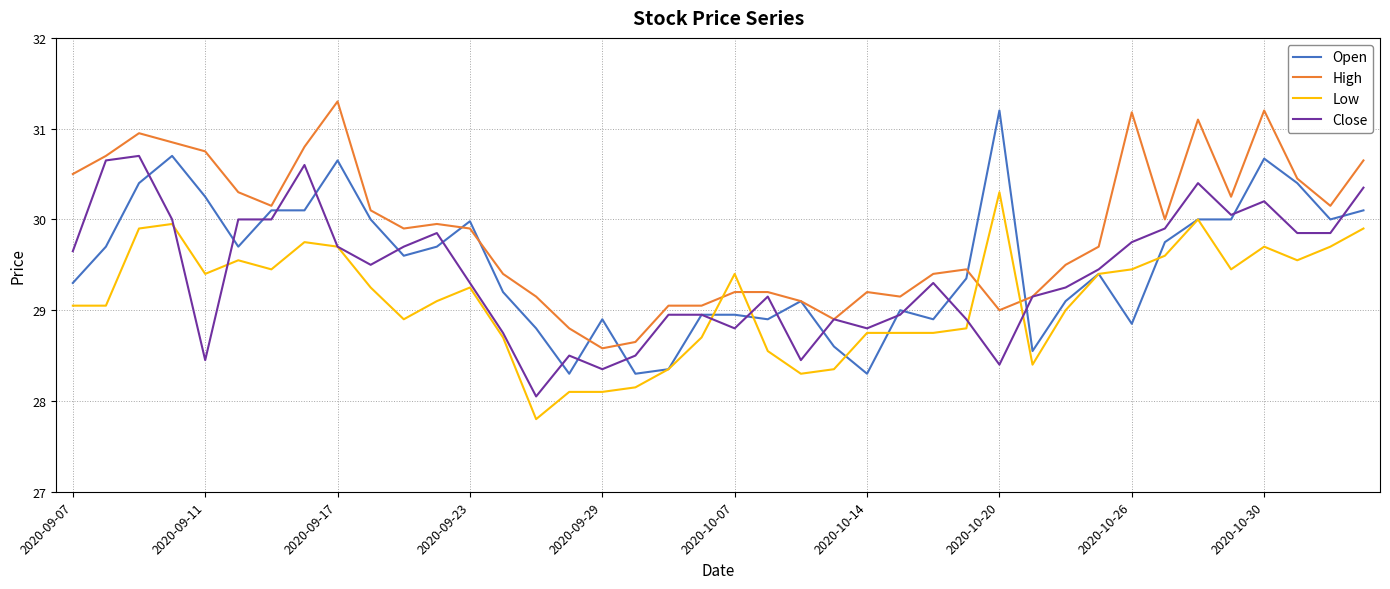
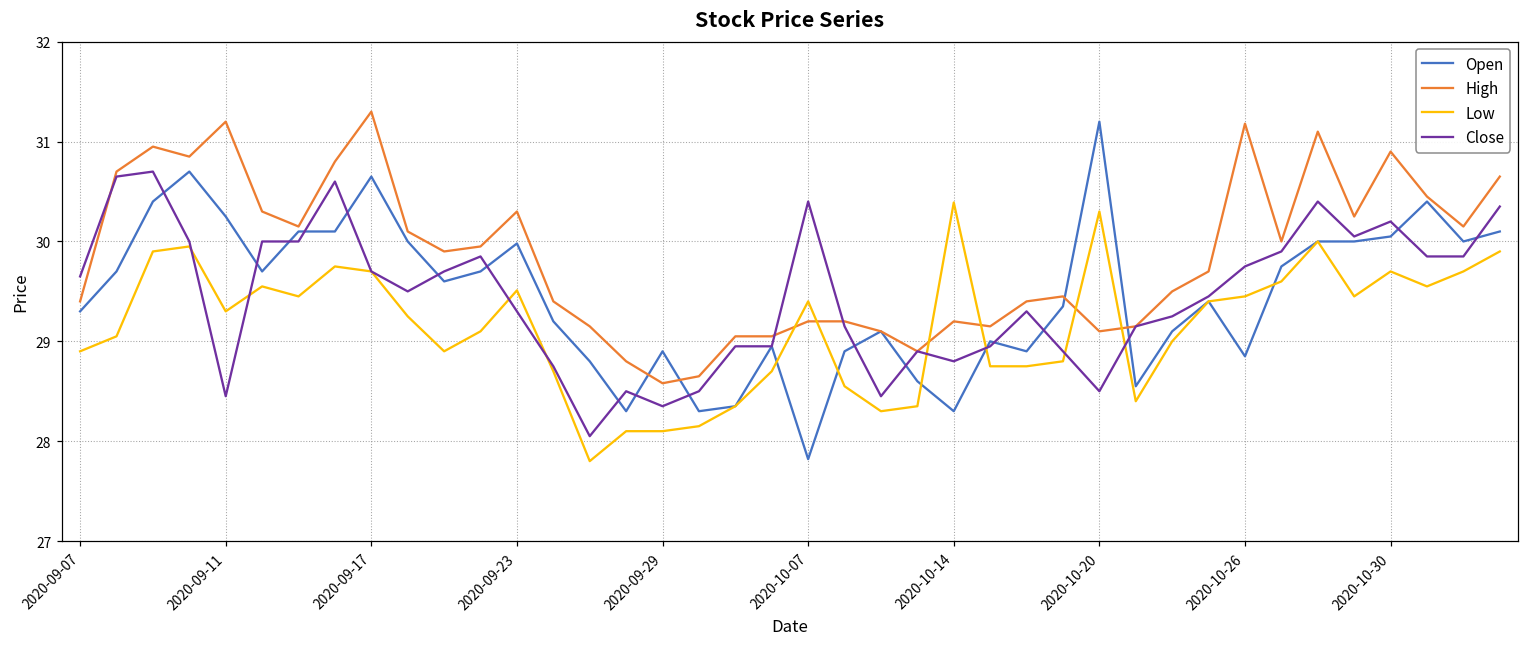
  {
    "Open": {
      "2020-09-07": 29.3,
      "2020-09-11": 30.3,
      "2020-09-17": 30.7,
      "2020-09-23": 30.0,
      "2020-09-29": 28.9,
-     "2020-10-07": 29.0,
+     "2020-10-07": 27.8,
      "2020-10-14": 28.3,
      "2020-10-20": 31.2,
      "2020-10-26": 28.9,
-     "2020-10-30": 30.7
+     "2020-10-30": 30.1
    },
    "High": {
-     "2020-09-07": 30.5,
-     "2020-09-11": 30.8,
+     "2020-09-07": 29.4,
+     "2020-09-11": 31.2,
      "2020-09-17": 31.3,
-     "2020-09-23": 29.9,
+     "2020-09-23": 30.3,
      "2020-09-29": 28.6,
      "2020-10-07": 29.2,
      "2020-10-14": 29.2,
-     "2020-10-20": 29.0,
+     "2020-10-20": 29.1,
      "2020-10-26": 31.2,
-     "2020-10-30": 31.2
+     "2020-10-30": 30.9
    },
    "Low": {
-     "2020-09-07": 29.1,
-     "2020-09-11": 29.4,
-     "2020-09-23": 29.3,
+     "2020-09-07": 28.9,
+     "2020-09-11": 29.3,
+     "2020-09-23": 29.5,
      "2020-09-29": 28.1,
      "2020-10-07": 29.4,
-     "2020-10-14": 28.8,
+     "2020-10-14": 30.4,
      "2020-10-20": 30.3,
      "2020-10-26": 29.5,
      "2020-10-30": 29.7
    },
    "Close": {
      "2020-09-07": 29.7,
      "2020-09-11": 28.5,
      "2020-09-23": 29.3,
      "2020-09-29": 28.4,
-     "2020-10-07": 28.8,
+     "2020-10-07": 30.4,
      "2020-10-14": 28.8,
-     "2020-10-20": 28.4,
+     "2020-10-20": 28.5,
      "2020-10-26": 29.8,
      "2020-10-30": 30.2
    }
  }
